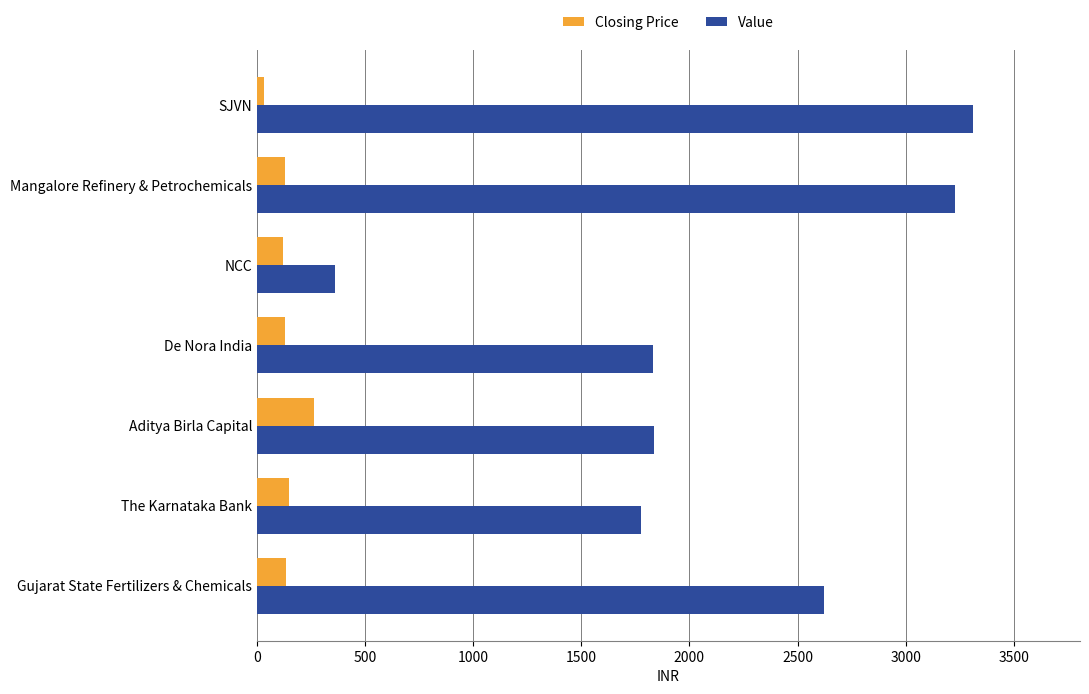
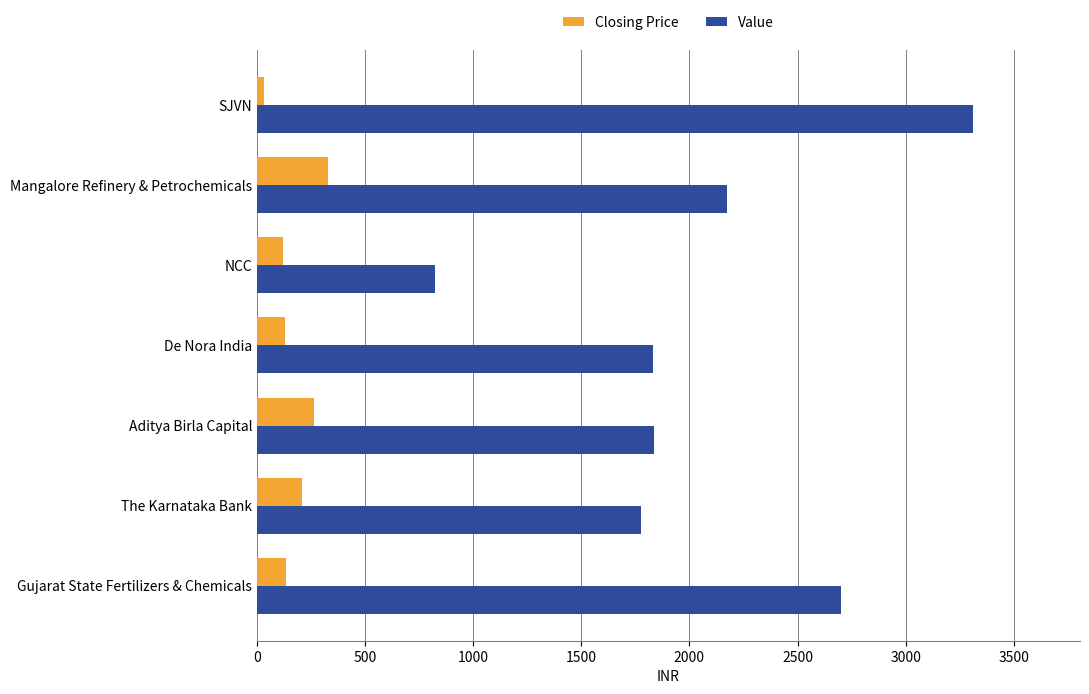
  {
    "Closing Price": {
      "SJVN": 30,
-     "Mangalore Refinery & Petrochemicals": 130,
+     "Mangalore Refinery & Petrochemicals": 330,
      "NCC": 120,
      "De Nora India": 130,
      "Aditya Birla Capital": 260,
-     "The Karnataka Bank": 150,
+     "The Karnataka Bank": 210,
      "Gujarat State Fertilizers & Chemicals": 140
    },
    "Value": {
      "SJVN": 3310,
-     "Mangalore Refinery & Petrochemicals": 3230,
-     "NCC": 360,
+     "Mangalore Refinery & Petrochemicals": 2170,
+     "NCC": 820,
      "De Nora India": 1830,
      "Aditya Birla Capital": 1840,
      "The Karnataka Bank": 1780,
-     "Gujarat State Fertilizers & Chemicals": 2620
+     "Gujarat State Fertilizers & Chemicals": 2700
    }
  }
